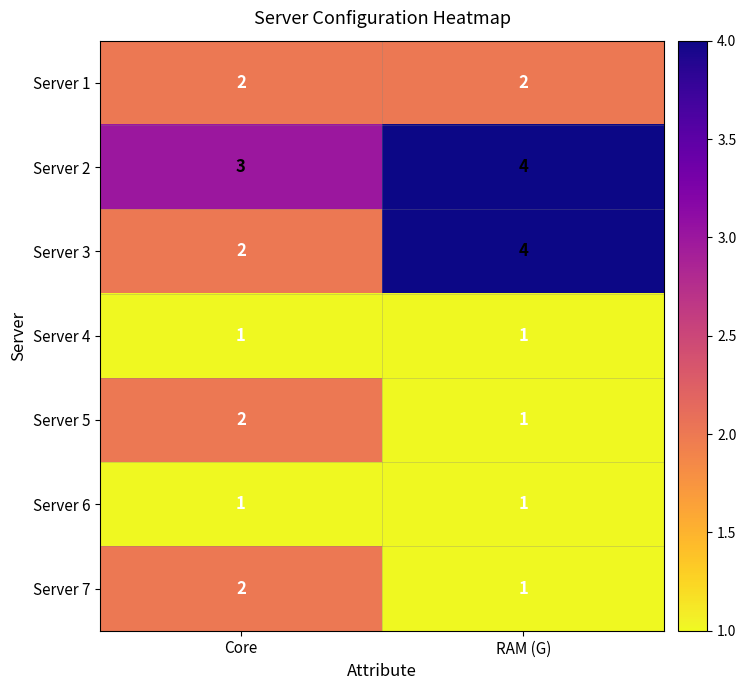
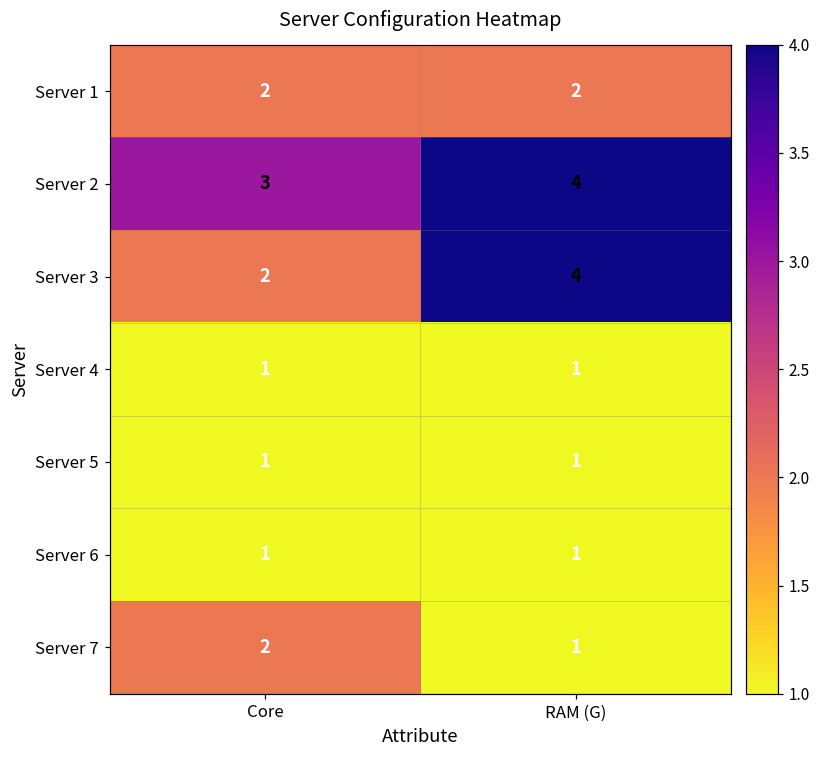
  {
    "Server 1": {
      "Core": 2,
      "RAM (G)": 2
    },
    "Server 2": {
      "Core": 3,
      "RAM (G)": 4
    },
    "Server 3": {
      "Core": 2,
      "RAM (G)": 4
    },
    "Server 4": {
      "Core": 1,
      "RAM (G)": 1
    },
    "Server 5": {
-     "Core": 2,
+     "Core": 1,
      "RAM (G)": 1
    },
    "Server 6": {
      "Core": 1,
      "RAM (G)": 1
    },
    "Server 7": {
      "Core": 2,
      "RAM (G)": 1
    }
  }
